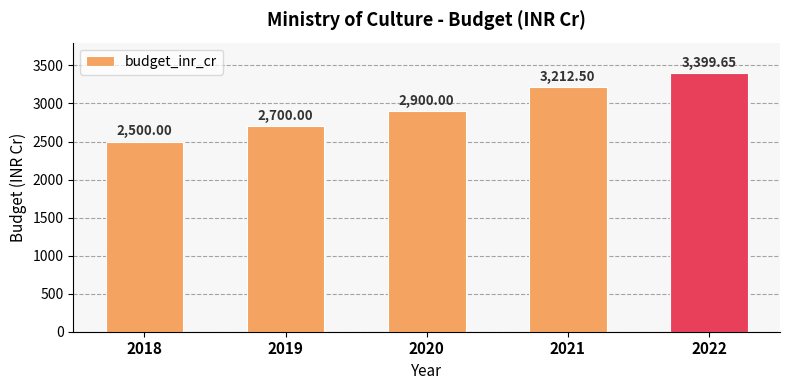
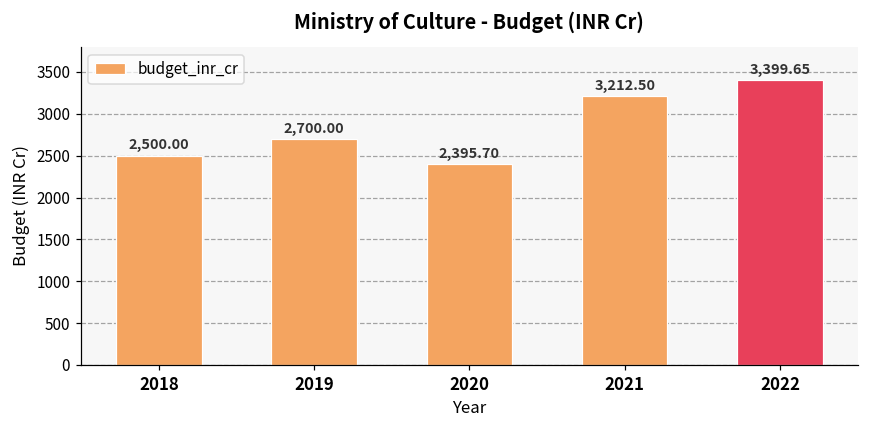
  {
    "2018": "2,500.00",
    "2019": "2,700.00",
-   "2020": "2,900.00",
+   "2020": "2,395.70",
    "2021": "3,212.50",
    "2022": "3,399.65"
  }
